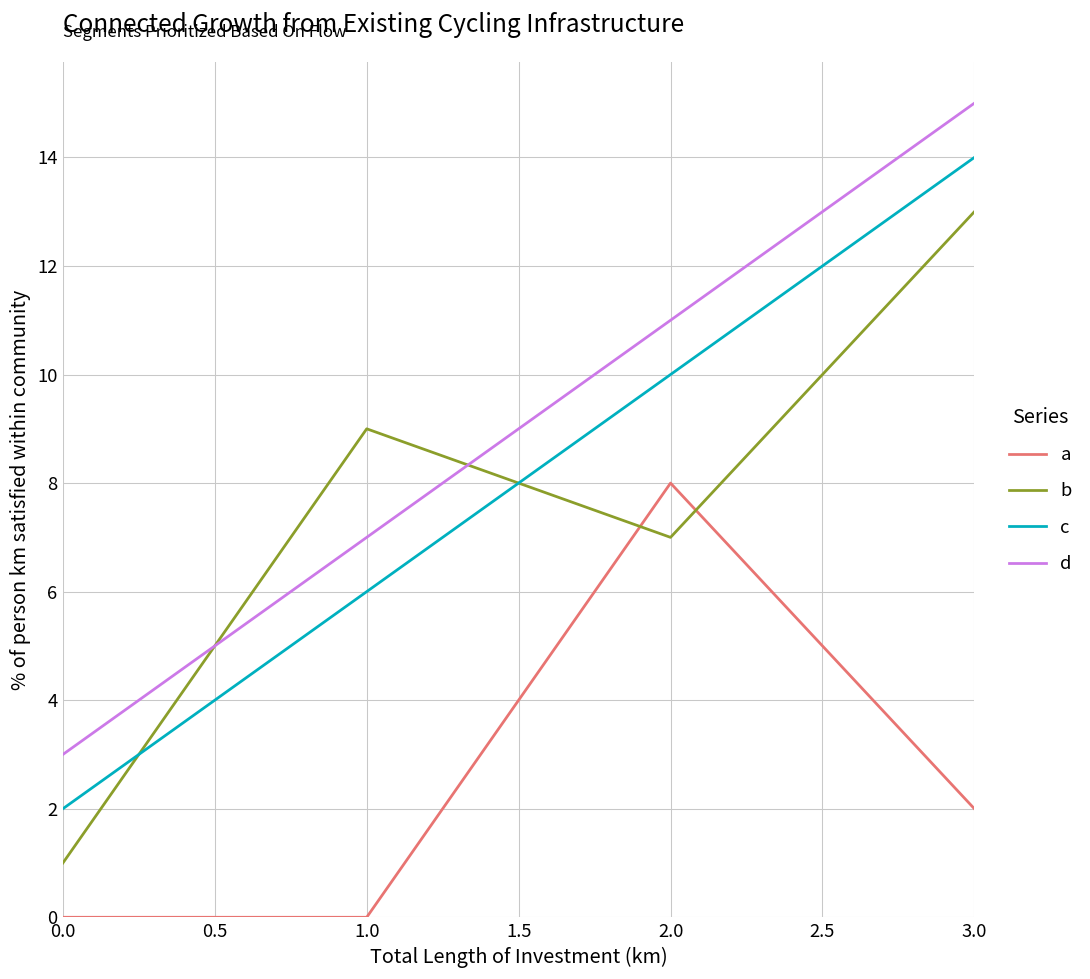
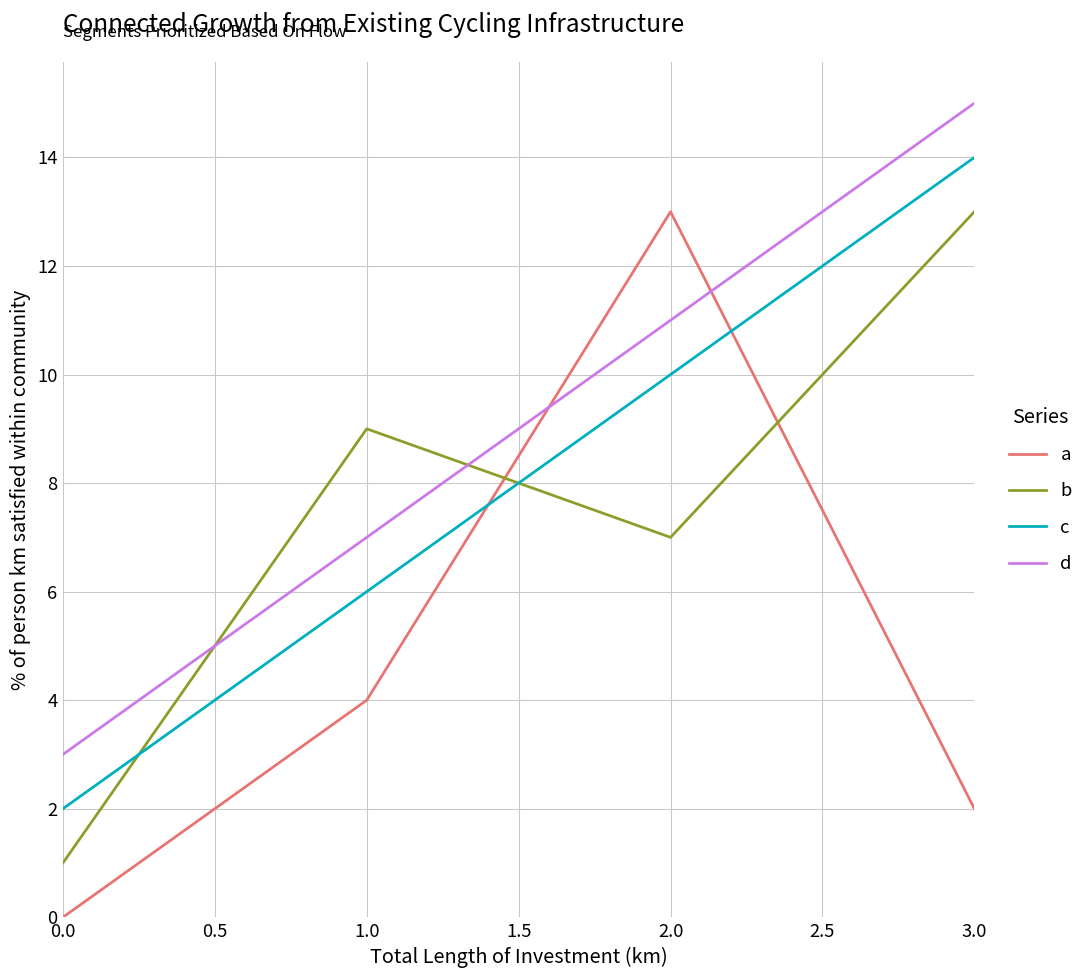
  {
    "a": {
      "0.0": 0,
-     "1.0": 0,
-     "2.0": 8,
+     "1.0": 4,
+     "2.0": 13,
      "3.0": 2
    },
    "b": {
      "0.0": 1,
      "1.0": 9,
      "2.0": 7,
      "3.0": 13
    },
    "c": {
      "0.0": 2,
      "1.0": 6,
      "2.0": 10,
      "3.0": 14
    },
    "d": {
      "0.0": 3,
      "1.0": 7,
      "2.0": 11,
      "3.0": 15
    }
  }
